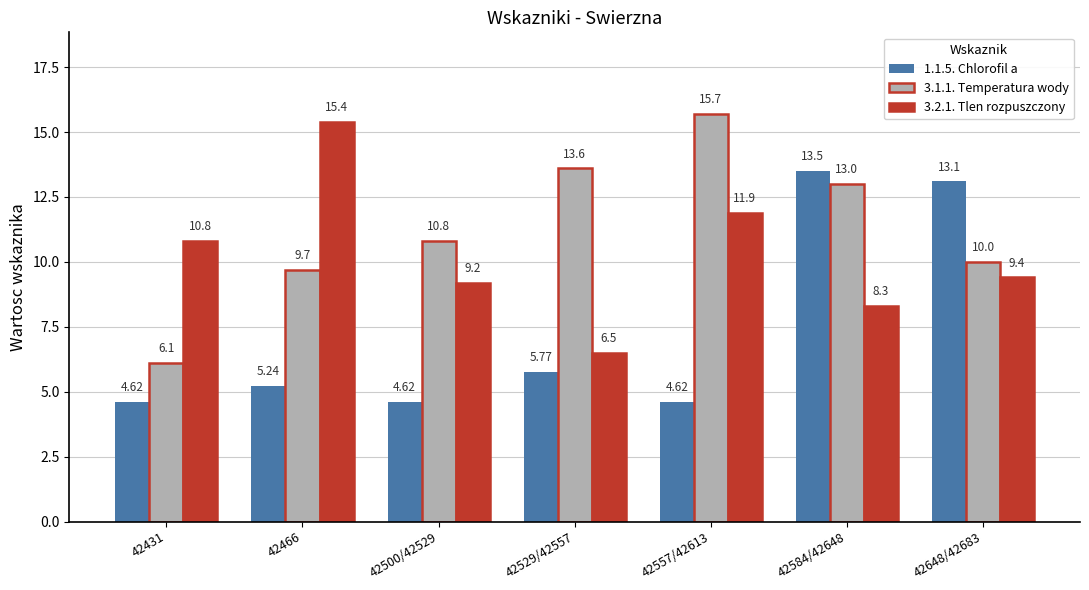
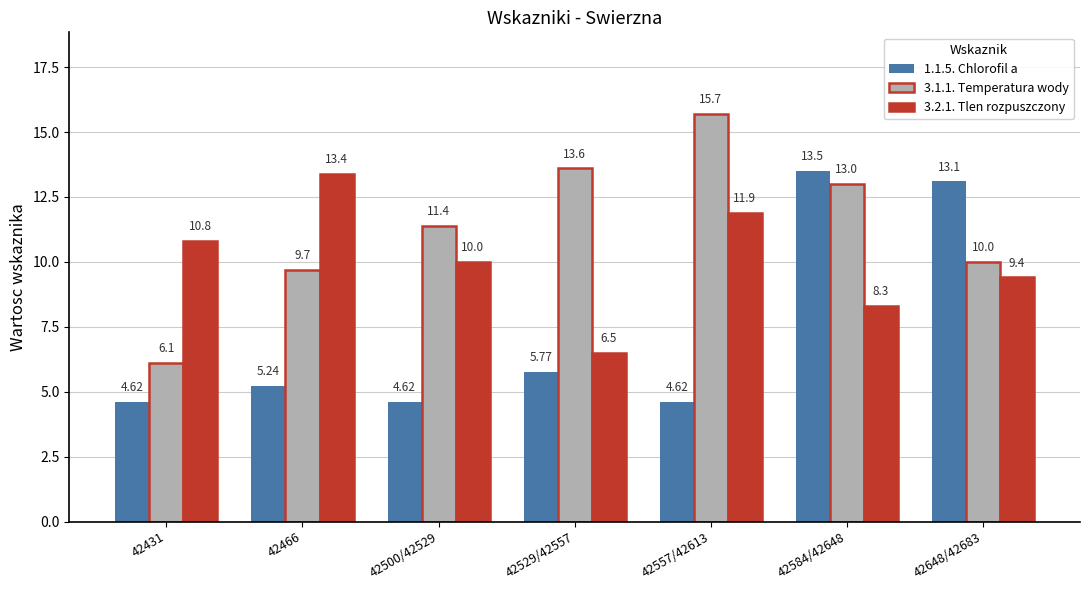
  {
    "1.1.5. Chlorofil a": {
      "42431": 4.62,
      "42466": 5.24,
      "42500/42529": 4.62,
      "42529/42557": 5.77,
      "42557/42613": 4.62,
      "42584/42648": 13.5,
      "42648/42683": 13.1
    },
    "3.1.1. Temperatura wody": {
      "42431": 6.1,
      "42466": 9.7,
-     "42500/42529": 10.8,
+     "42500/42529": 11.4,
      "42529/42557": 13.6,
      "42557/42613": 15.7,
      "42584/42648": 13.0,
      "42648/42683": 10.0
    },
    "3.2.1. Tlen rozpuszczony": {
      "42431": 10.8,
-     "42466": 15.4,
-     "42500/42529": 9.2,
+     "42466": 13.4,
+     "42500/42529": 10.0,
      "42529/42557": 6.5,
      "42557/42613": 11.9,
      "42584/42648": 8.3,
      "42648/42683": 9.4
    }
  }
